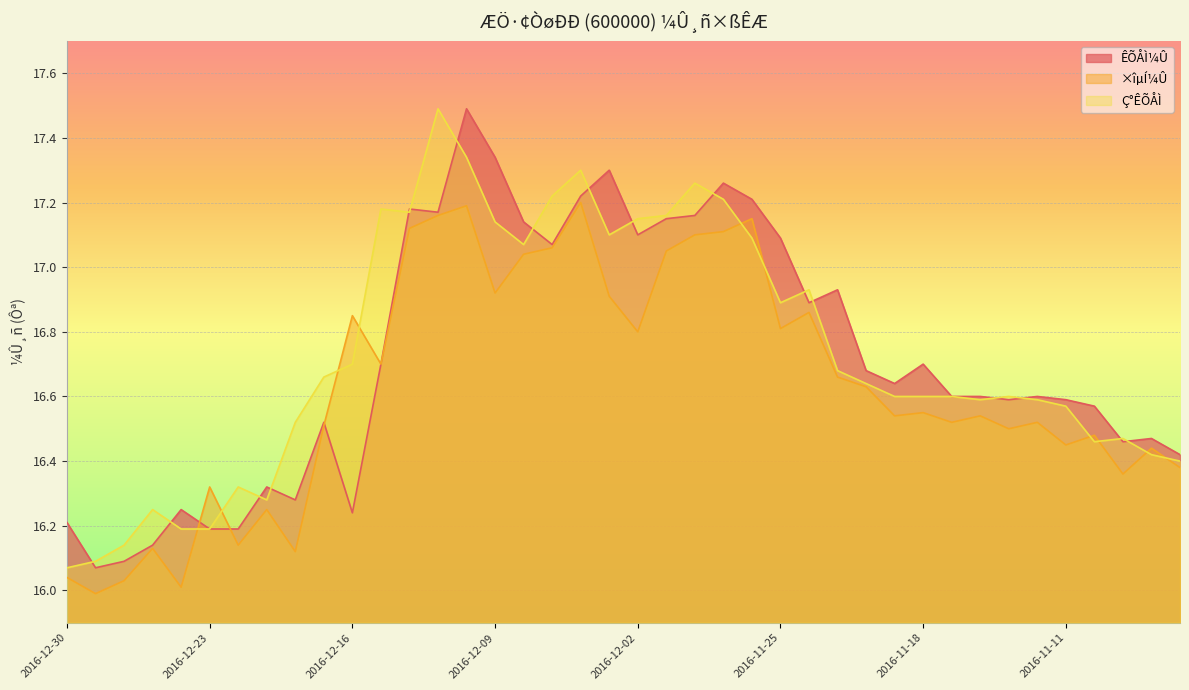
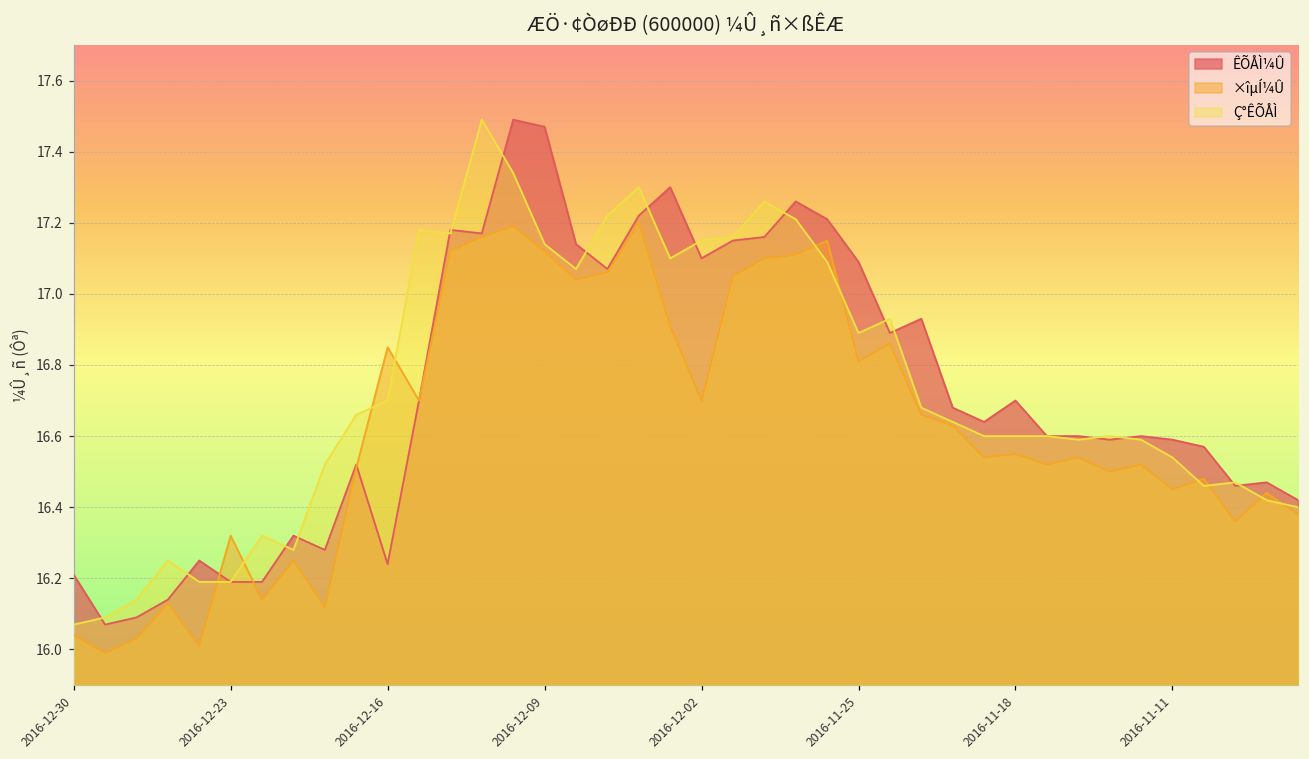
  {
    "ÊÕÅÌ¼Û": {
      "2016-12-30": 16.21,
      "2016-12-16": 16.24,
-     "2016-12-09": 17.34,
+     "2016-12-09": 17.47,
      "2016-12-02": 17.10,
      "2016-11-25": 17.09,
      "2016-11-18": 16.70,
      "2016-11-11": 16.59
    },
    "×îµÍ¼Û": {
      "2016-12-30": 16.04,
      "2016-12-23": 16.32,
      "2016-12-16": 16.85,
-     "2016-12-09": 16.92,
-     "2016-12-02": 16.8,
+     "2016-12-09": 17.12,
+     "2016-12-02": 16.7,
      "2016-11-25": 16.81,
      "2016-11-18": 16.55,
      "2016-11-11": 16.45
    },
    "Ç°ÊÕÅÌ": {
      "2016-12-30": 16.07,
      "2016-12-16": 16.70,
      "2016-12-09": 17.14,
      "2016-12-02": 17.15,
      "2016-11-25": 16.89,
      "2016-11-18": 16.60,
-     "2016-11-11": 16.57
+     "2016-11-11": 16.54
    }
  }
